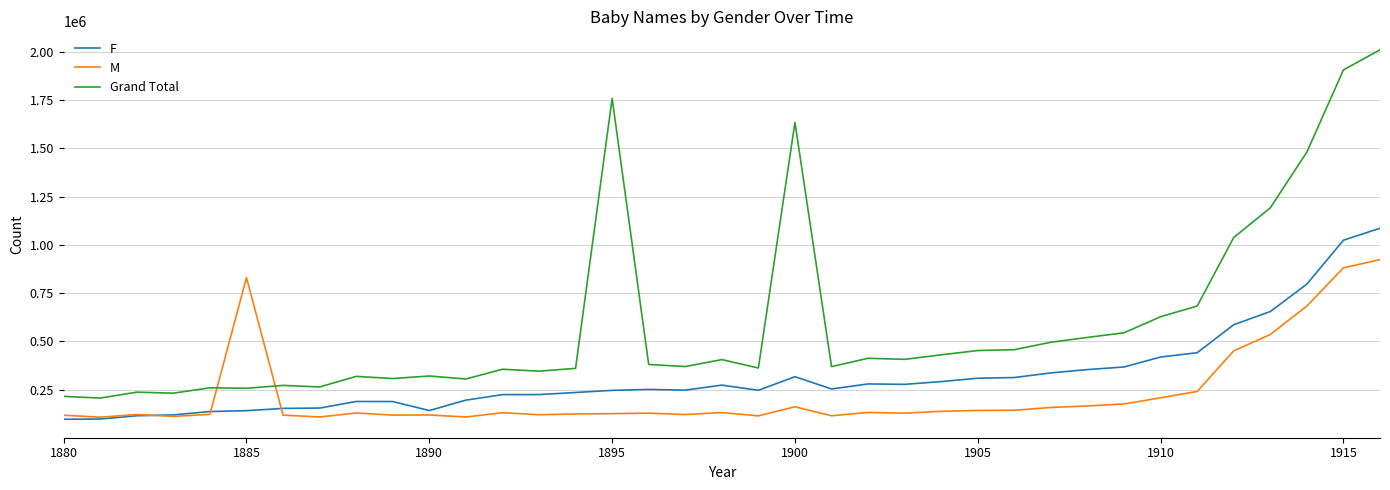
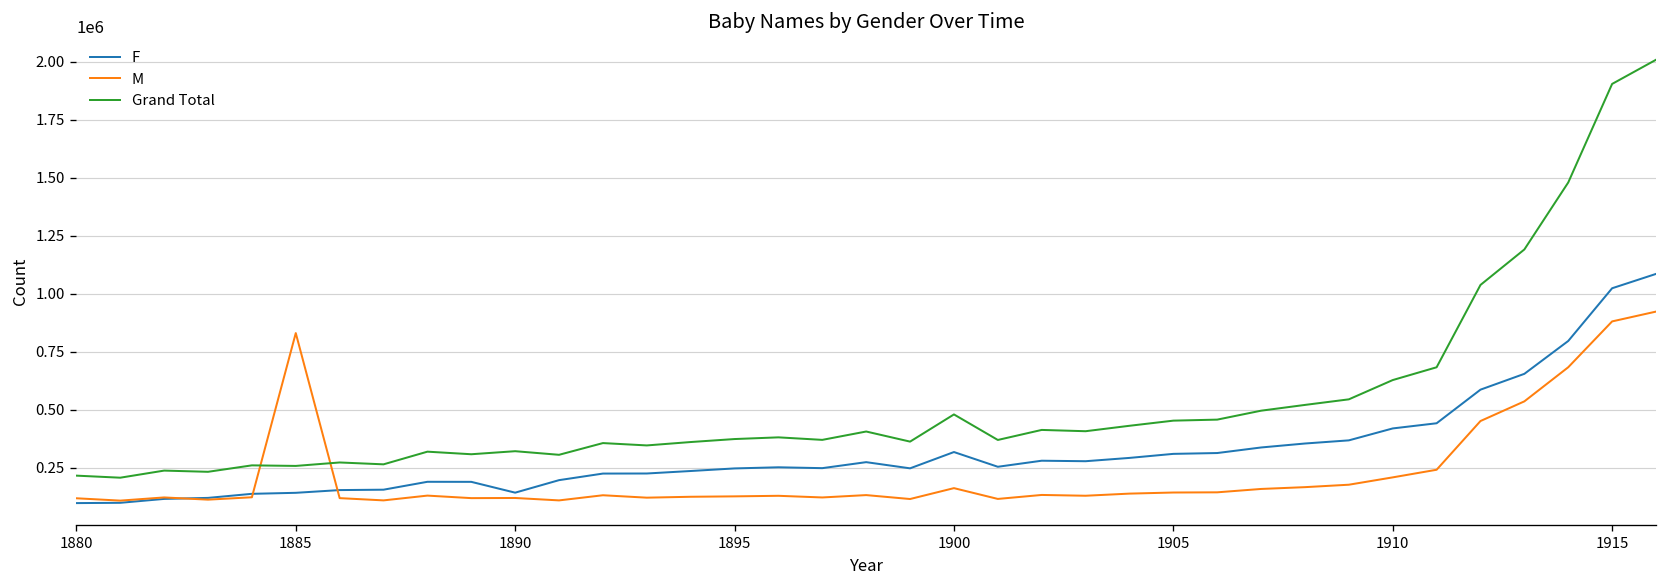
  {
    "F": {
      "1880": 100000,
      "1885": 140000,
      "1890": 140000,
      "1895": 250000,
      "1900": 320000,
      "1905": 310000,
      "1910": 420000,
      "1915": 1020000
    },
    "M": {
      "1880": 120000,
      "1885": 830000,
      "1890": 120000,
      "1895": 130000,
      "1900": 160000,
      "1905": 140000,
      "1910": 210000,
      "1915": 880000
    },
    "Grand Total": {
      "1880": 220000,
      "1885": 260000,
      "1890": 320000,
-     "1895": 1760000,
-     "1900": 1630000,
+     "1895": 370000,
+     "1900": 480000,
      "1905": 450000,
      "1910": 630000,
      "1915": 1900000
    }
  }
